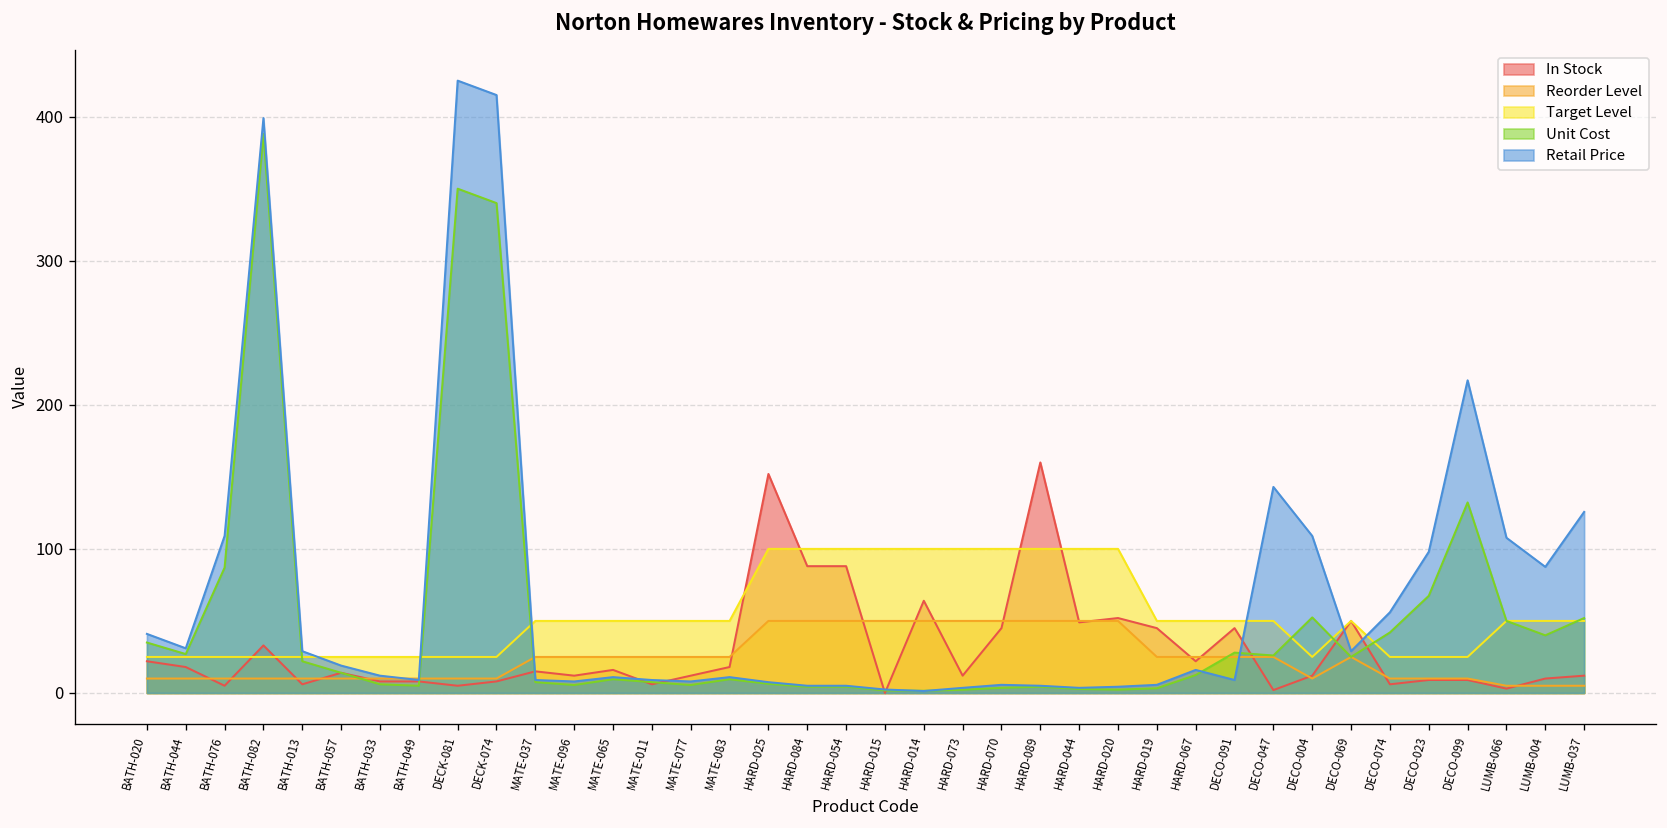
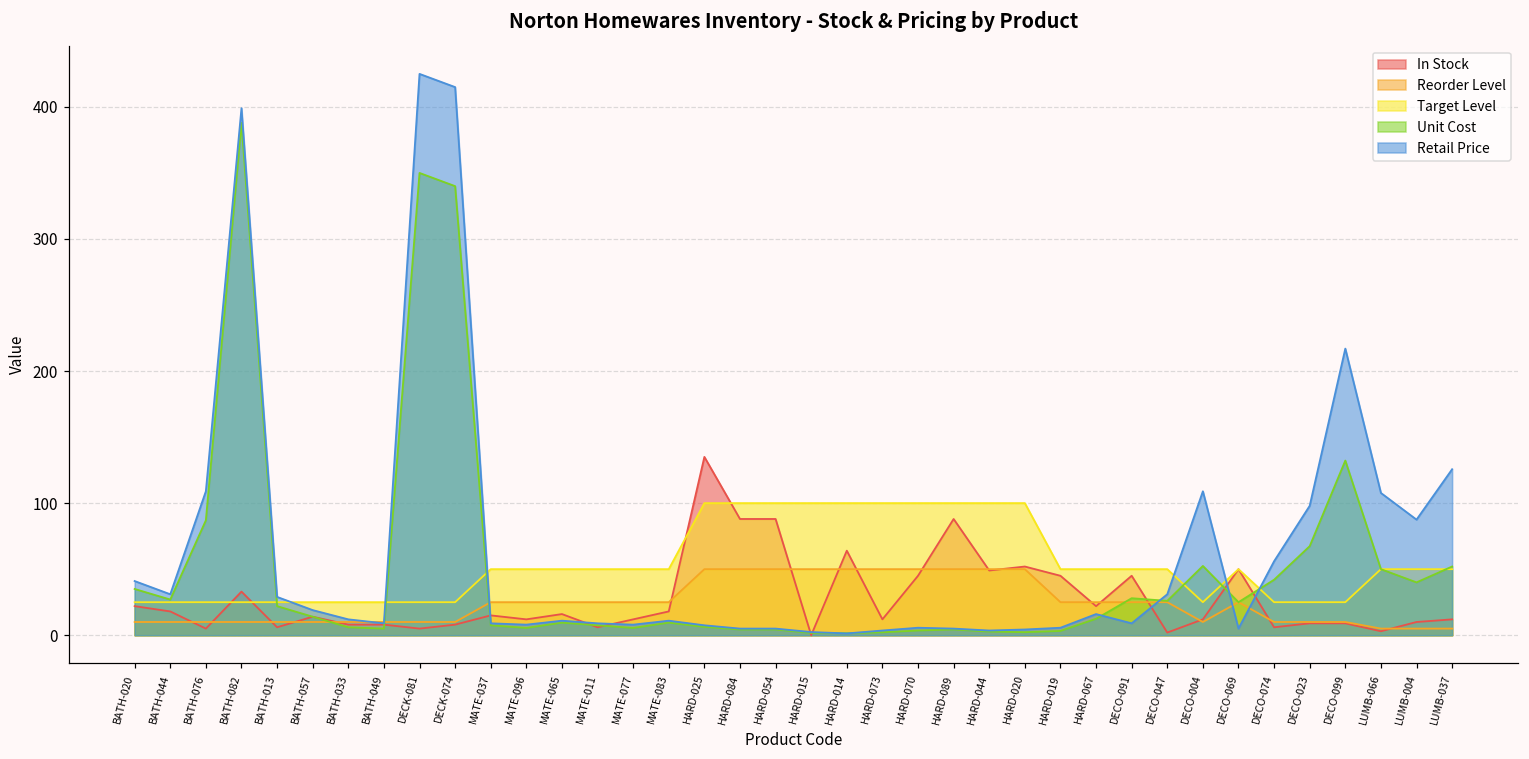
  {
    "In Stock": {
      "BATH-020": 22,
      "BATH-044": 18,
      "BATH-076": 5,
      "BATH-082": 33,
      "BATH-013": 6,
      "DECK-081": 5,
      "MATE-037": 15,
      "MATE-096": 12,
      "MATE-065": 16,
      "MATE-077": 12,
      "MATE-083": 18,
-     "HARD-025": 152,
+     "HARD-025": 135,
      "HARD-084": 88,
      "HARD-054": 88,
      "HARD-014": 64,
      "HARD-073": 12,
      "HARD-070": 45,
-     "HARD-089": 160,
+     "HARD-089": 88,
      "HARD-019": 45,
      "HARD-067": 22,
      "DECO-091": 45,
      "DECO-047": 2,
      "DECO-074": 6,
      "LUMB-004": 10,
      "LUMB-037": 12
    },
    "Unit Cost": {
      "BATH-020": 35,
      "BATH-076": 87,
      "BATH-082": 388,
      "BATH-013": 22,
      "BATH-049": 5,
      "DECK-081": 350,
      "DECK-074": 340,
      "MATE-096": 6,
      "MATE-077": 6,
      "HARD-019": 3,
      "HARD-067": 12,
      "DECO-091": 28,
      "DECO-004": 52,
      "DECO-074": 42,
      "DECO-023": 67,
      "DECO-099": 132,
      "LUMB-004": 40
    },
    "Retail Price": {
      "BATH-020": 41,
      "BATH-044": 31,
      "BATH-076": 109,
      "BATH-082": 399,
      "BATH-013": 29,
      "BATH-057": 19,
      "DECK-081": 425,
      "DECK-074": 415,
      "MATE-096": 8,
      "MATE-077": 8,
      "HARD-019": 6,
      "HARD-067": 16,
      "DECO-091": 9,
-     "DECO-047": 143,
+     "DECO-047": 31,
      "DECO-004": 109,
-     "DECO-069": 29,
+     "DECO-069": 5,
      "DECO-074": 56,
      "DECO-023": 98,
      "DECO-099": 217,
      "LUMB-066": 108,
      "LUMB-004": 88,
      "LUMB-037": 126
    }
  }
